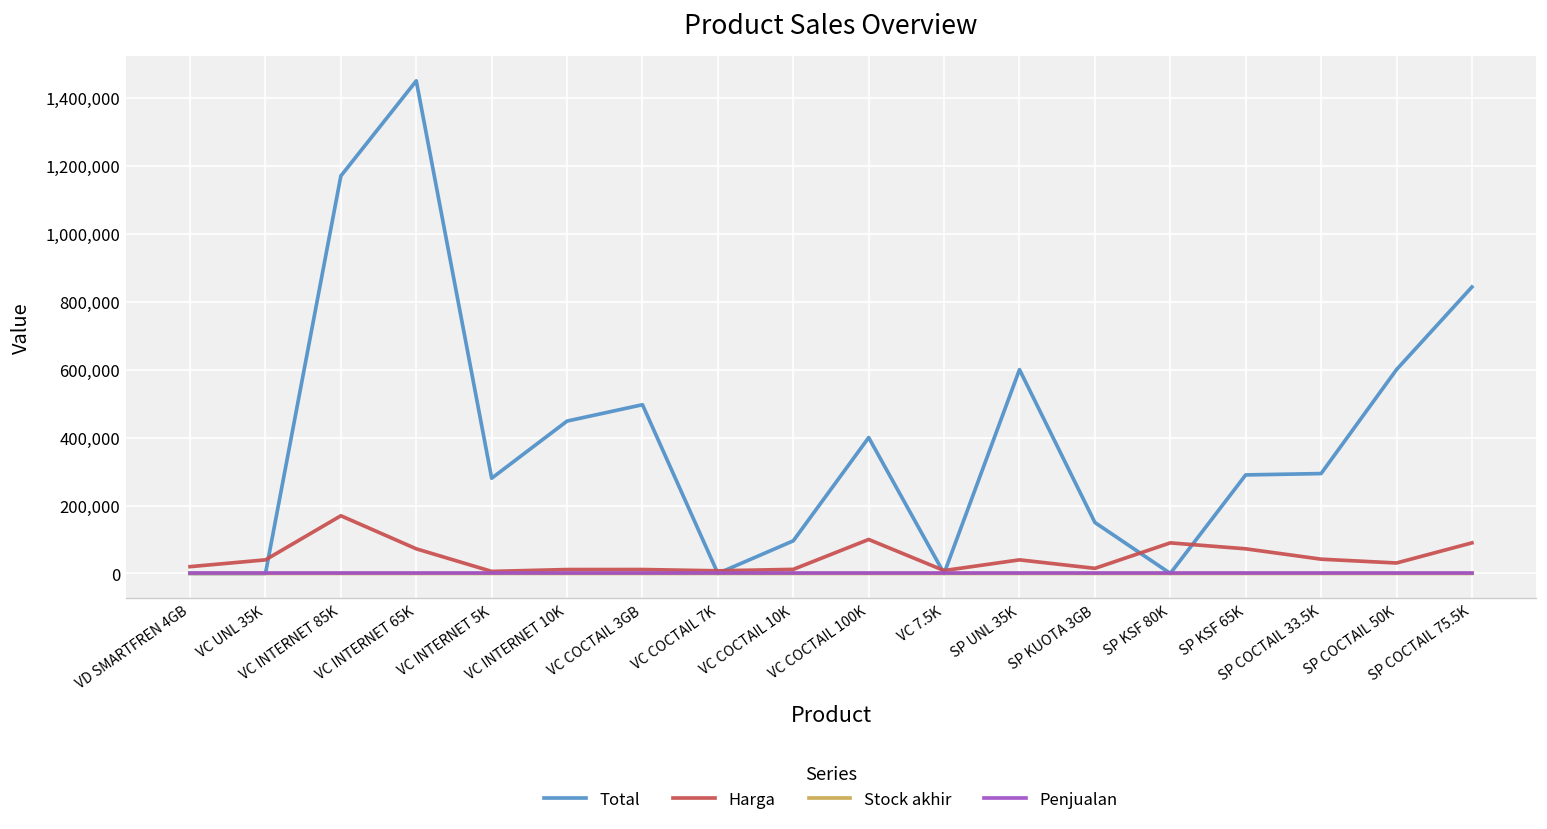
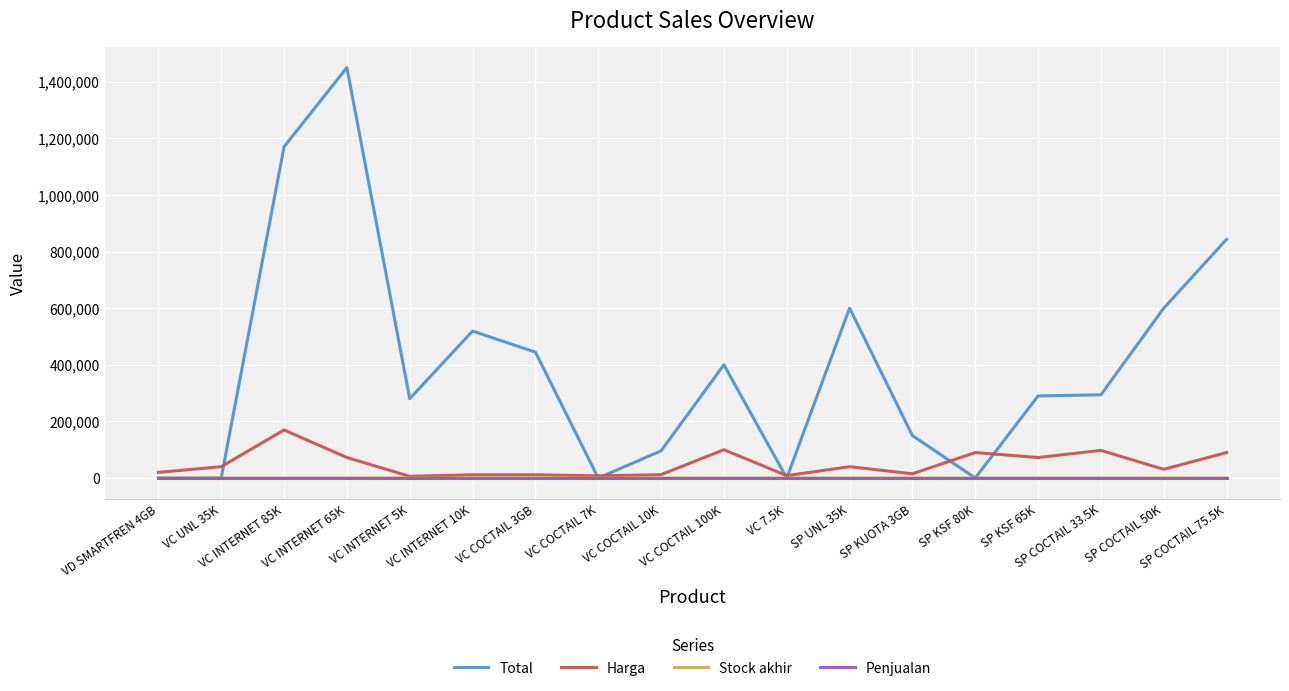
  {
    "Total": {
      "VC INTERNET 85K": "1,170,000",
      "VC INTERNET 65K": "1,450,000",
      "VC INTERNET 5K": "280,000",
-     "VC INTERNET 10K": "450,000",
-     "VC COCTAIL 3GB": "500,000",
+     "VC INTERNET 10K": "520,000",
+     "VC COCTAIL 3GB": "440,000",
      "VC COCTAIL 10K": "100,000",
      "VC COCTAIL 100K": "400,000",
      "SP UNL 35K": "600,000",
      "SP KUOTA 3GB": "150,000",
      "SP KSF 65K": "290,000",
      "SP COCTAIL 33.5K": "290,000",
      "SP COCTAIL 50K": "600,000",
      "SP COCTAIL 75.5K": "840,000"
    },
    "Harga": {
      "VD SMARTFREN 4GB": "20,000",
      "VC UNL 35K": "40,000",
      "VC INTERNET 85K": "170,000",
      "VC INTERNET 65K": "70,000",
      "VC INTERNET 10K": "10,000",
      "VC COCTAIL 3GB": "10,000",
      "VC COCTAIL 10K": "10,000",
      "VC COCTAIL 100K": "100,000",
      "SP UNL 35K": "40,000",
      "SP KUOTA 3GB": "20,000",
      "SP KSF 80K": "90,000",
      "SP KSF 65K": "70,000",
-     "SP COCTAIL 33.5K": "40,000",
+     "SP COCTAIL 33.5K": "100,000",
      "SP COCTAIL 50K": "30,000",
      "SP COCTAIL 75.5K": "90,000"
    },
    "Penjualan": {
      "VC INTERNET 85K": "0",
      "VC INTERNET 65K": "0",
      "VC INTERNET 10K": "0",
      "VC COCTAIL 3GB": "0",
      "VC COCTAIL 10K": "0",
      "VC COCTAIL 100K": "0",
      "SP UNL 35K": "0",
      "SP KUOTA 3GB": "0",
      "SP KSF 65K": "0",
      "SP COCTAIL 33.5K": "0",
      "SP COCTAIL 50K": "0",
      "SP COCTAIL 75.5K": "0"
    }
  }
